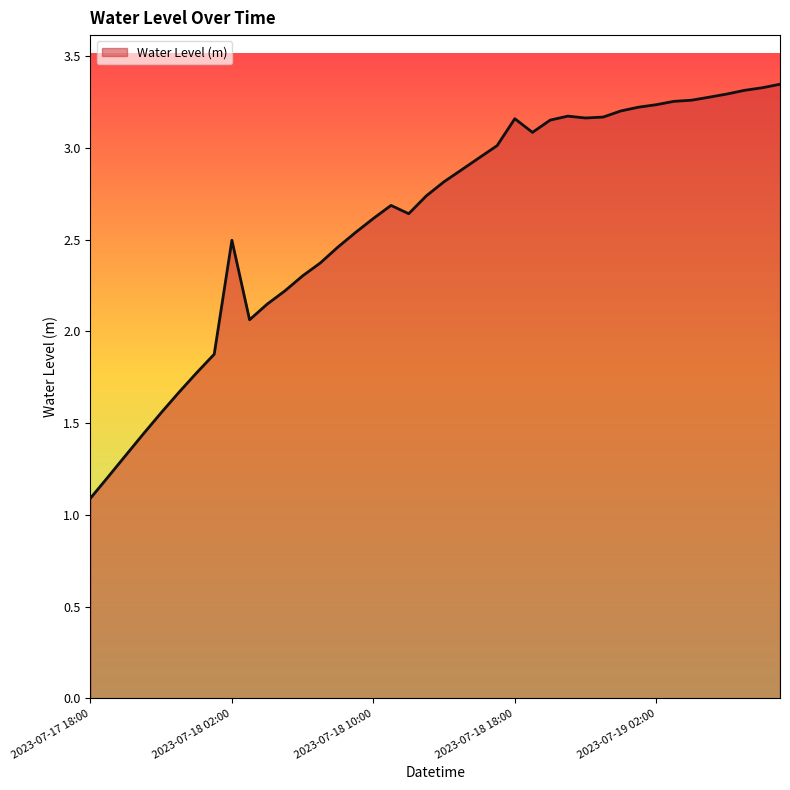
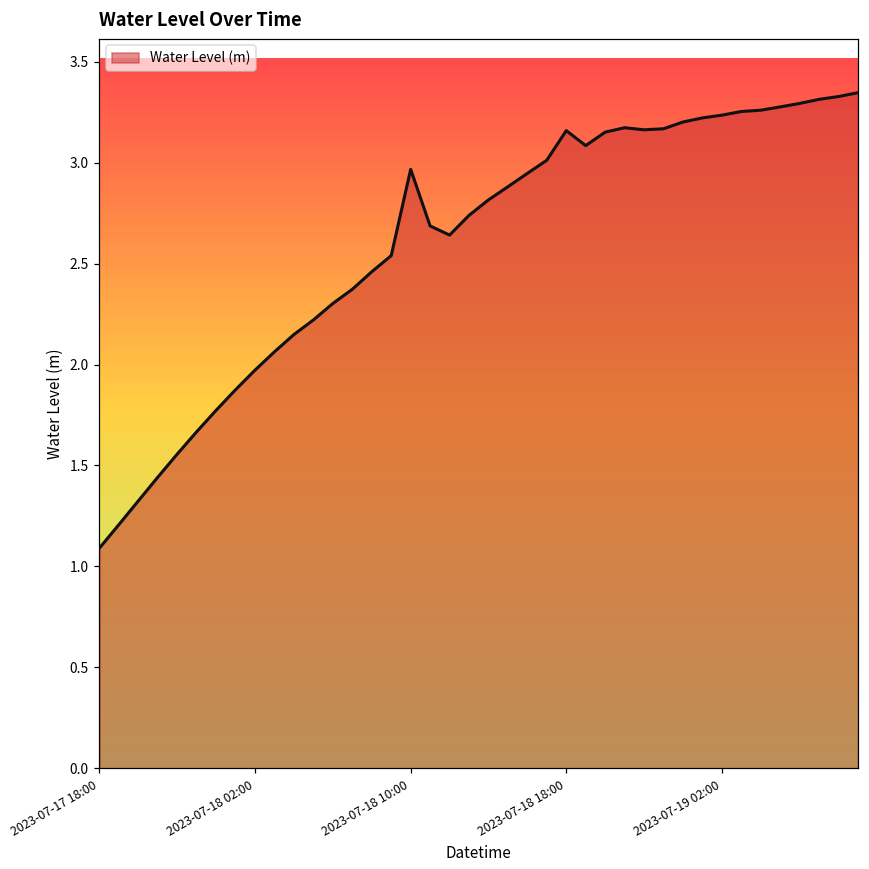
  {
    "2023-07-17 18:00": 1.09,
-   "2023-07-18 02:00": 2.50,
-   "2023-07-18 10:00": 2.62,
+   "2023-07-18 02:00": 1.97,
+   "2023-07-18 10:00": 2.97,
    "2023-07-18 18:00": 3.16,
    "2023-07-19 02:00": 3.24
  }
